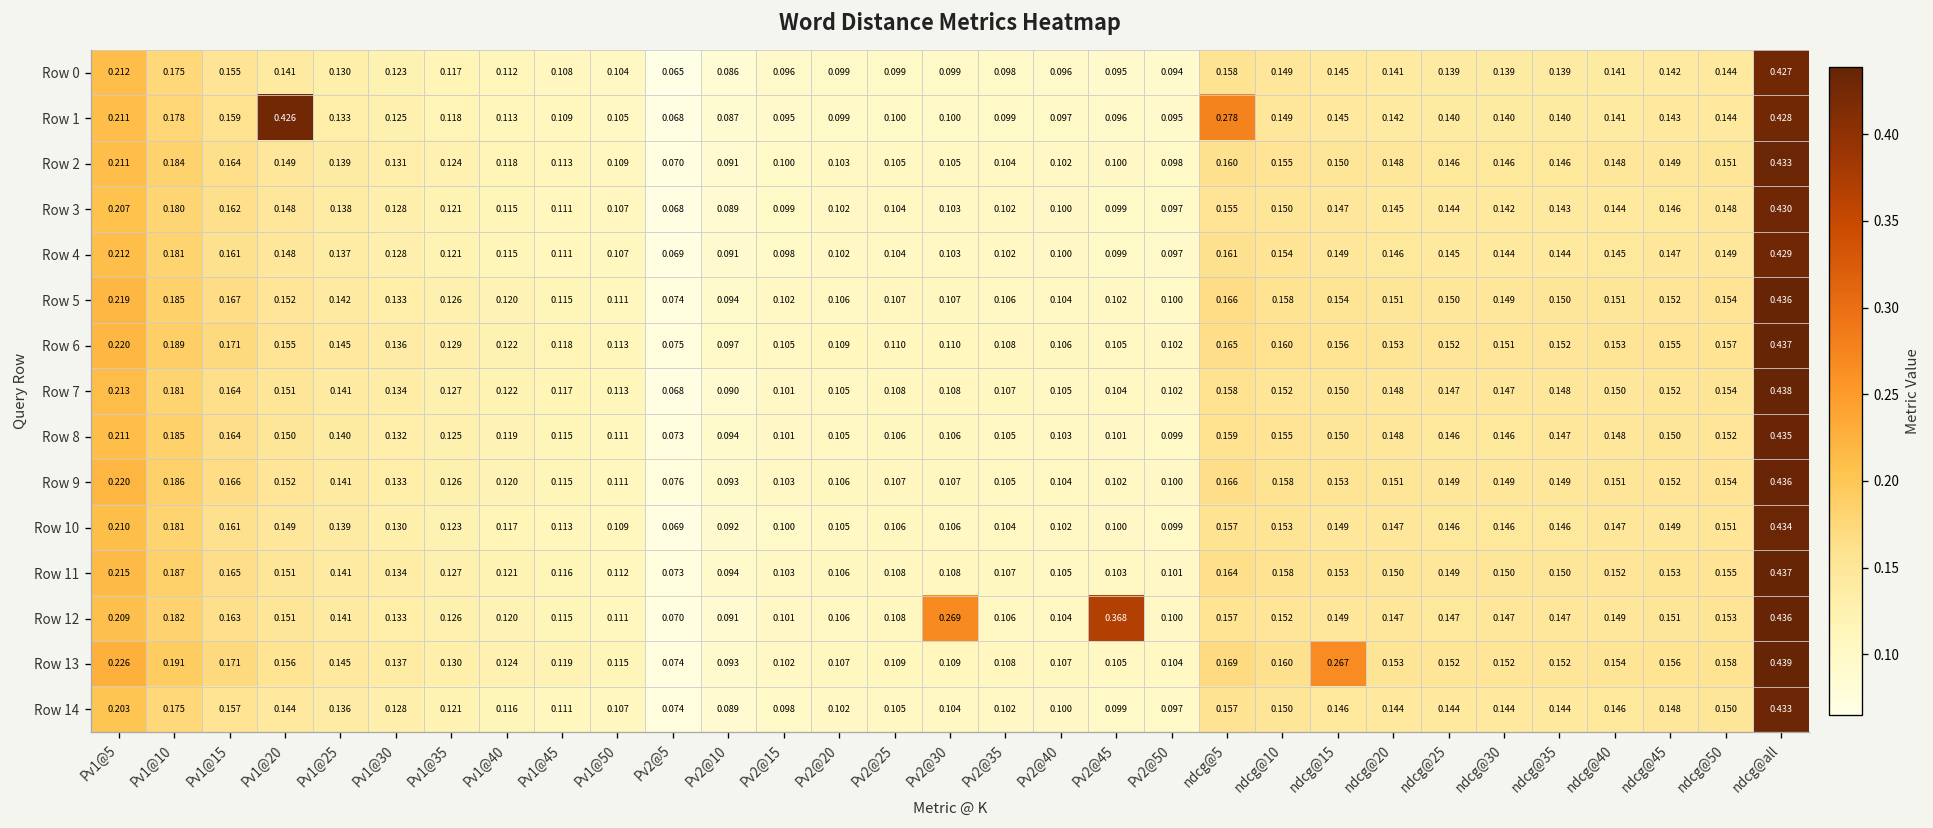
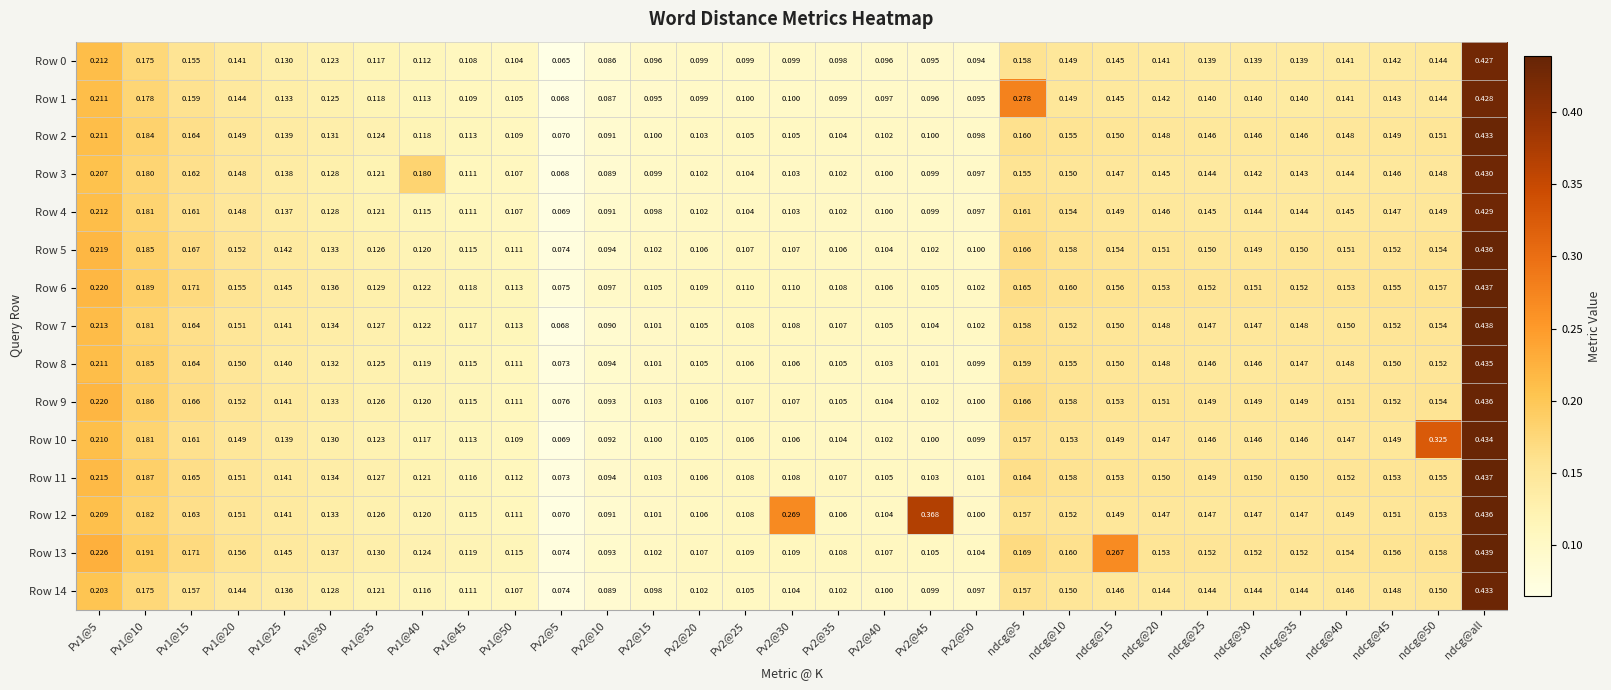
  {
    "Row 1": {
      "Pv1@5": 0.211,
      "Pv1@10": 0.178,
      "Pv1@15": 0.159,
-     "Pv1@20": 0.426,
+     "Pv1@20": 0.144,
      "Pv1@25": 0.133,
      "Pv1@30": 0.125,
      "Pv1@35": 0.118,
      "Pv1@40": 0.113,
      "Pv1@45": 0.109,
      "Pv1@50": 0.105,
      "Pv2@5": 0.068,
      "Pv2@10": 0.087,
      "Pv2@15": 0.095,
      "Pv2@20": 0.099,
      "Pv2@25": 0.100,
      "Pv2@30": 0.100,
      "Pv2@35": 0.099,
      "Pv2@40": 0.097,
      "Pv2@45": 0.096,
      "Pv2@50": 0.095,
      "ndcg@5": 0.278,
      "ndcg@10": 0.149,
      "ndcg@15": 0.145,
      "ndcg@20": 0.142,
      "ndcg@25": 0.140,
      "ndcg@30": 0.140,
      "ndcg@35": 0.140,
      "ndcg@40": 0.141,
      "ndcg@45": 0.143,
      "ndcg@50": 0.144,
      "ndcg@all": 0.428
    },
    "Row 3": {
      "Pv1@5": 0.207,
      "Pv1@10": 0.180,
      "Pv1@15": 0.162,
      "Pv1@20": 0.148,
      "Pv1@25": 0.138,
      "Pv1@30": 0.128,
      "Pv1@35": 0.121,
-     "Pv1@40": 0.115,
+     "Pv1@40": 0.180,
      "Pv1@45": 0.111,
      "Pv1@50": 0.107,
      "Pv2@5": 0.068,
      "Pv2@10": 0.089,
      "Pv2@15": 0.099,
      "Pv2@20": 0.102,
      "Pv2@25": 0.104,
      "Pv2@30": 0.103,
      "Pv2@35": 0.102,
      "Pv2@40": 0.100,
      "Pv2@45": 0.099,
      "Pv2@50": 0.097,
      "ndcg@5": 0.155,
      "ndcg@10": 0.150,
      "ndcg@15": 0.147,
      "ndcg@20": 0.145,
      "ndcg@25": 0.144,
      "ndcg@30": 0.142,
      "ndcg@35": 0.143,
      "ndcg@40": 0.144,
      "ndcg@45": 0.146,
      "ndcg@50": 0.148,
      "ndcg@all": 0.430
    },
    "Row 10": {
      "Pv1@5": 0.210,
      "Pv1@10": 0.181,
      "Pv1@15": 0.161,
      "Pv1@20": 0.149,
      "Pv1@25": 0.139,
      "Pv1@30": 0.130,
      "Pv1@35": 0.123,
      "Pv1@40": 0.117,
      "Pv1@45": 0.113,
      "Pv1@50": 0.109,
      "Pv2@5": 0.069,
      "Pv2@10": 0.092,
      "Pv2@15": 0.100,
      "Pv2@20": 0.105,
      "Pv2@25": 0.106,
      "Pv2@30": 0.106,
      "Pv2@35": 0.104,
      "Pv2@40": 0.102,
      "Pv2@45": 0.100,
      "Pv2@50": 0.099,
      "ndcg@5": 0.157,
      "ndcg@10": 0.153,
      "ndcg@15": 0.149,
      "ndcg@20": 0.147,
      "ndcg@25": 0.146,
      "ndcg@30": 0.146,
      "ndcg@35": 0.146,
      "ndcg@40": 0.147,
      "ndcg@45": 0.149,
-     "ndcg@50": 0.151,
+     "ndcg@50": 0.325,
      "ndcg@all": 0.434
    }
  }
